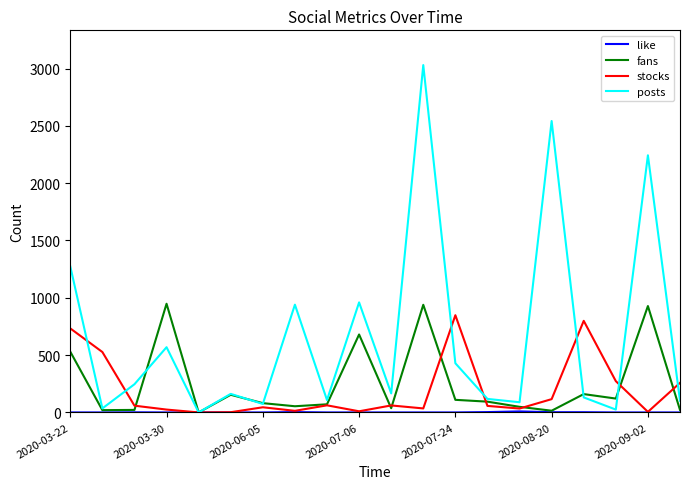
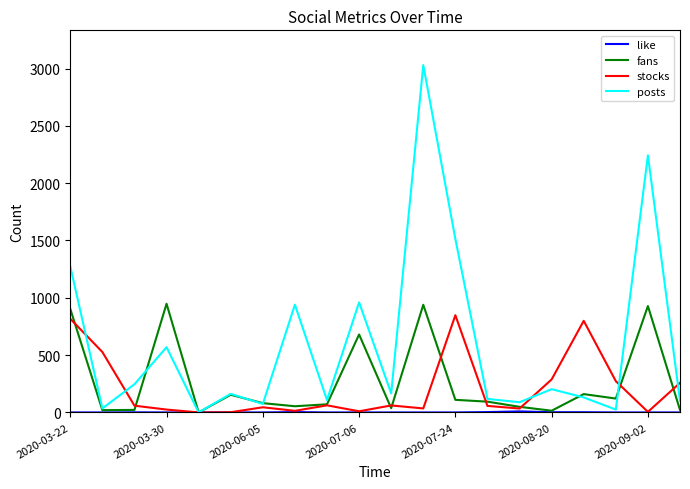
  {
    "like": {
      "2020-03-22": 0,
      "2020-03-30": 0,
      "2020-06-05": 0,
      "2020-07-24": 0
    },
    "fans": {
-     "2020-03-22": 530,
+     "2020-03-22": 900,
      "2020-03-30": 950,
      "2020-07-06": 680,
      "2020-07-24": 110,
      "2020-09-02": 930
    },
    "stocks": {
-     "2020-03-22": 730,
+     "2020-03-22": 820,
      "2020-03-30": 30,
      "2020-06-05": 50,
      "2020-07-24": 850,
-     "2020-08-20": 120
+     "2020-08-20": 290
    },
    "posts": {
      "2020-03-22": 1270,
      "2020-03-30": 570,
      "2020-07-06": 960,
-     "2020-07-24": 430,
-     "2020-08-20": 2540,
+     "2020-07-24": 1510,
+     "2020-08-20": 200,
      "2020-09-02": 2240
    }
  }
